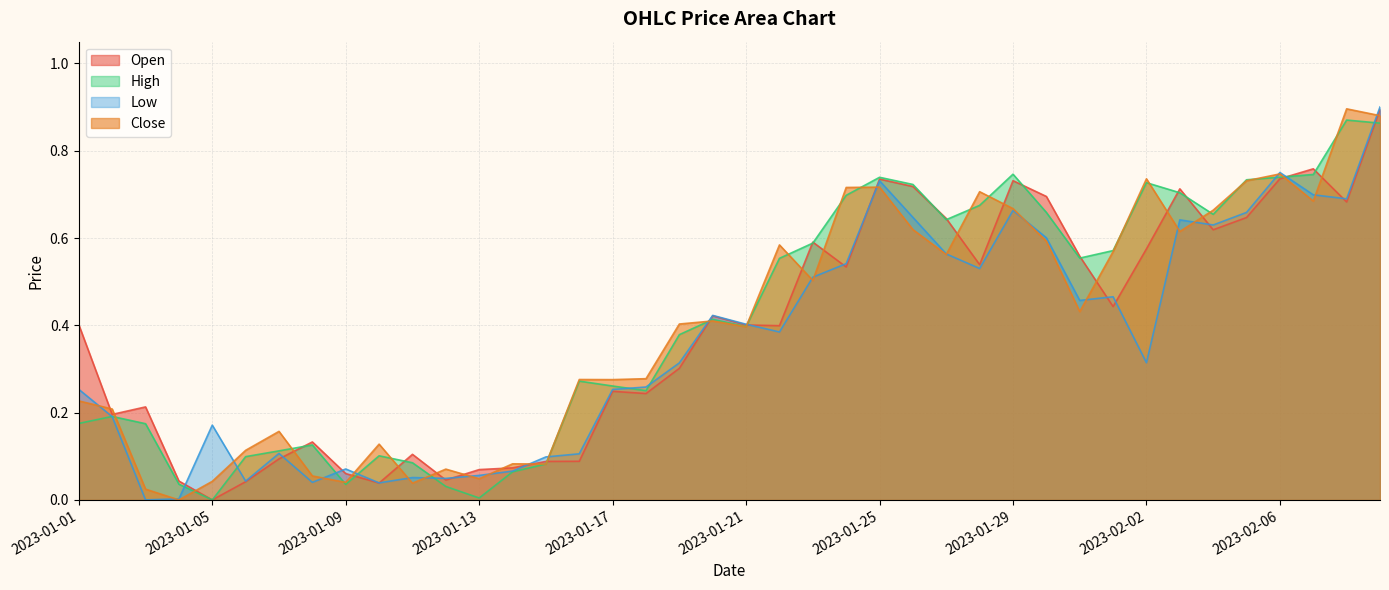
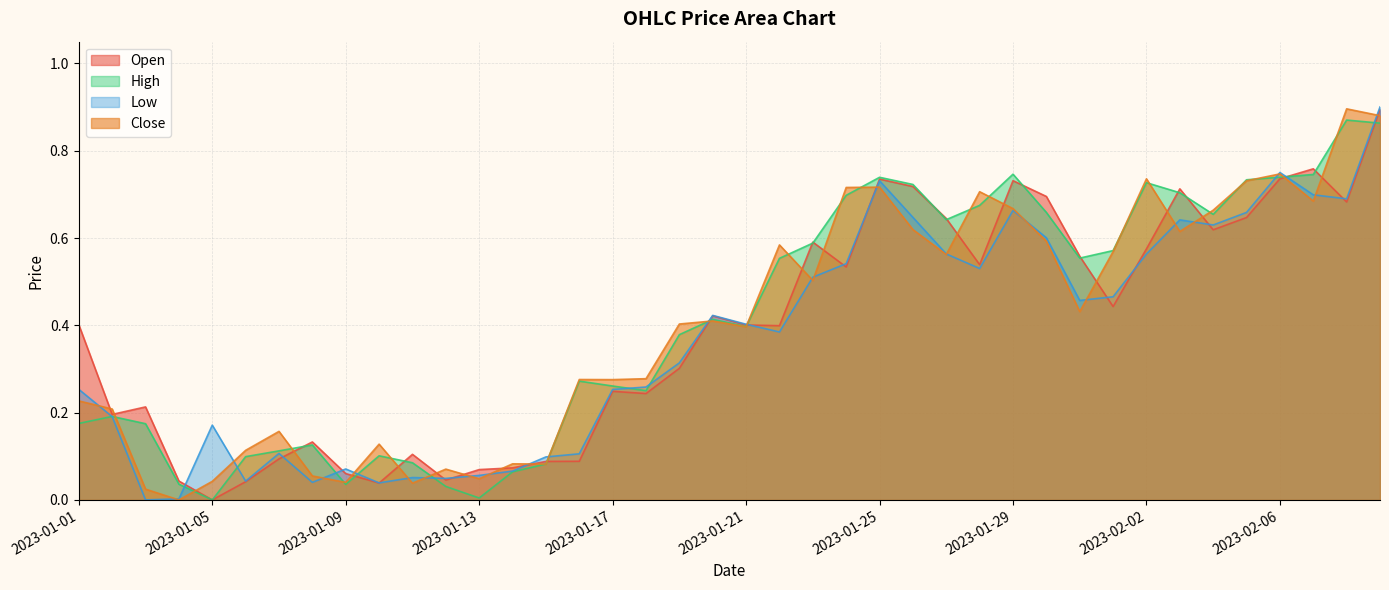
  {
    "High": {
      "2023-01-01": 0.18,
      "2023-01-13": 0.00,
      "2023-01-17": 0.26,
      "2023-01-29": 0.75,
      "2023-02-02": 0.73
    },
    "Low": {
      "2023-01-01": 0.25,
      "2023-01-05": 0.17,
      "2023-01-09": 0.07,
      "2023-01-13": 0.06,
-     "2023-02-02": 0.31
+     "2023-02-02": 0.56
    }
  }
